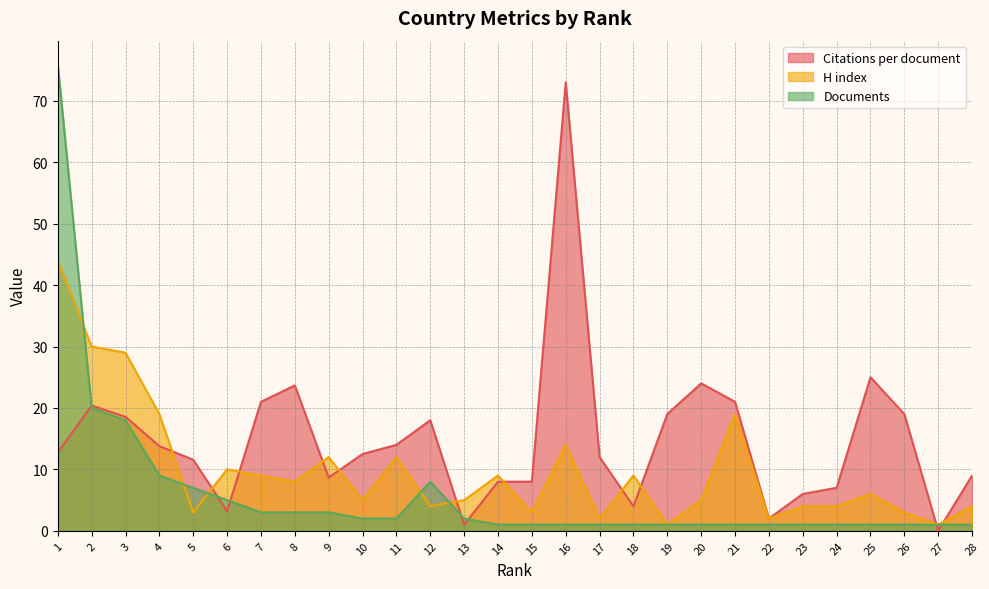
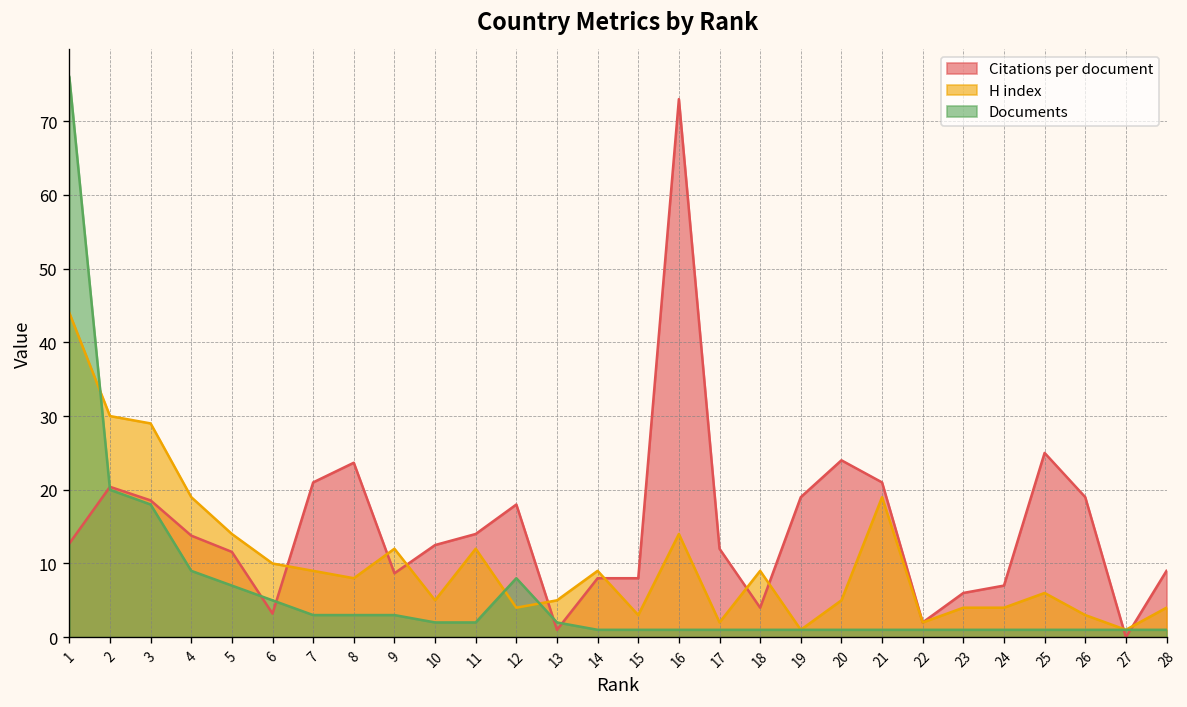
  {
    "Citations per document": {
      "1": 13,
      "3": 19,
      "4": 14,
      "5": 12,
      "6": 3,
      "7": 21,
      "8": 24,
      "9": 9,
      "10": 13,
      "11": 14,
      "12": 18,
      "13": 1,
      "14": 8,
      "15": 8,
      "16": 73,
      "17": 12,
      "18": 4,
      "19": 19,
      "20": 24,
      "21": 21,
      "23": 6,
      "24": 7,
      "25": 25,
      "26": 19,
      "27": 0,
      "28": 9
    },
    "H index": {
      "1": 44,
      "2": 30,
      "3": 29,
      "4": 19,
-     "5": 3,
+     "5": 14,
      "6": 10,
      "7": 9,
      "8": 8,
      "9": 12,
      "10": 5,
      "11": 12,
      "12": 4,
      "13": 5,
      "14": 9,
      "15": 3,
      "16": 14,
      "17": 2,
      "18": 9,
      "20": 5,
      "21": 19,
      "23": 4,
      "24": 4,
      "25": 6,
      "26": 3,
      "28": 4
    },
    "Documents": {
      "1": 76,
      "3": 18,
      "4": 9,
      "5": 7,
      "6": 5,
      "7": 3,
      "8": 3,
      "9": 3,
      "10": 2,
      "11": 2,
      "12": 8,
      "13": 2,
      "14": 1,
      "15": 1,
      "16": 1,
      "17": 1,
      "18": 1,
      "20": 1,
      "21": 1,
      "22": 1,
      "23": 1,
      "24": 1,
      "25": 1,
      "26": 1,
      "28": 1
    }
  }
